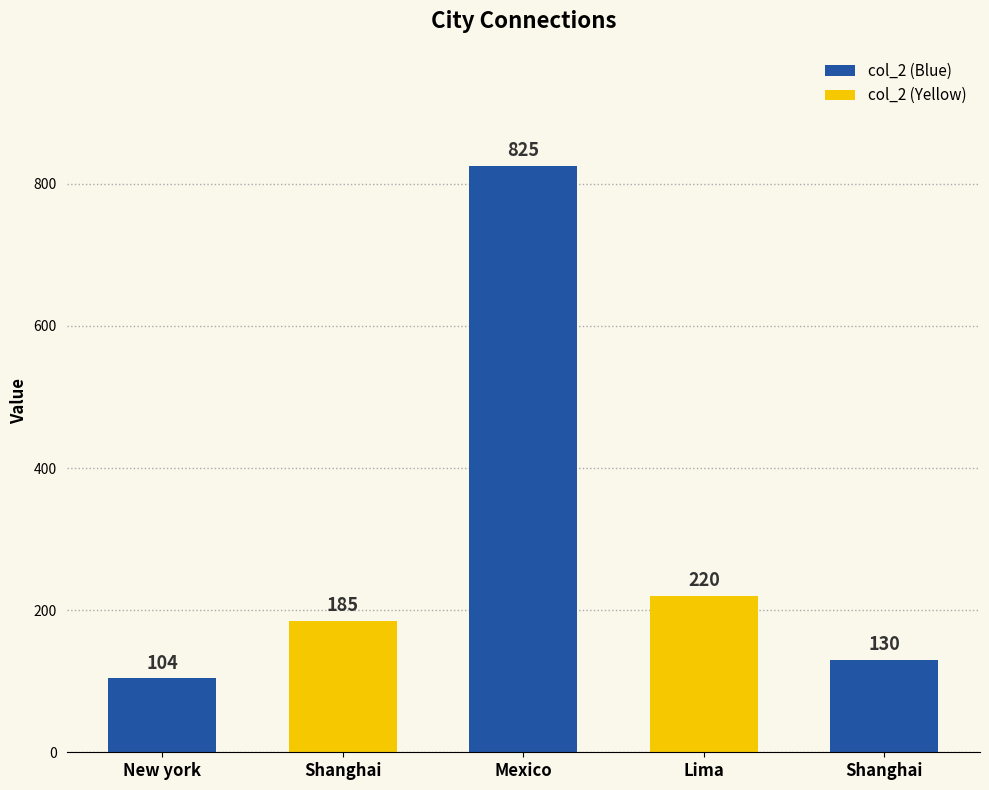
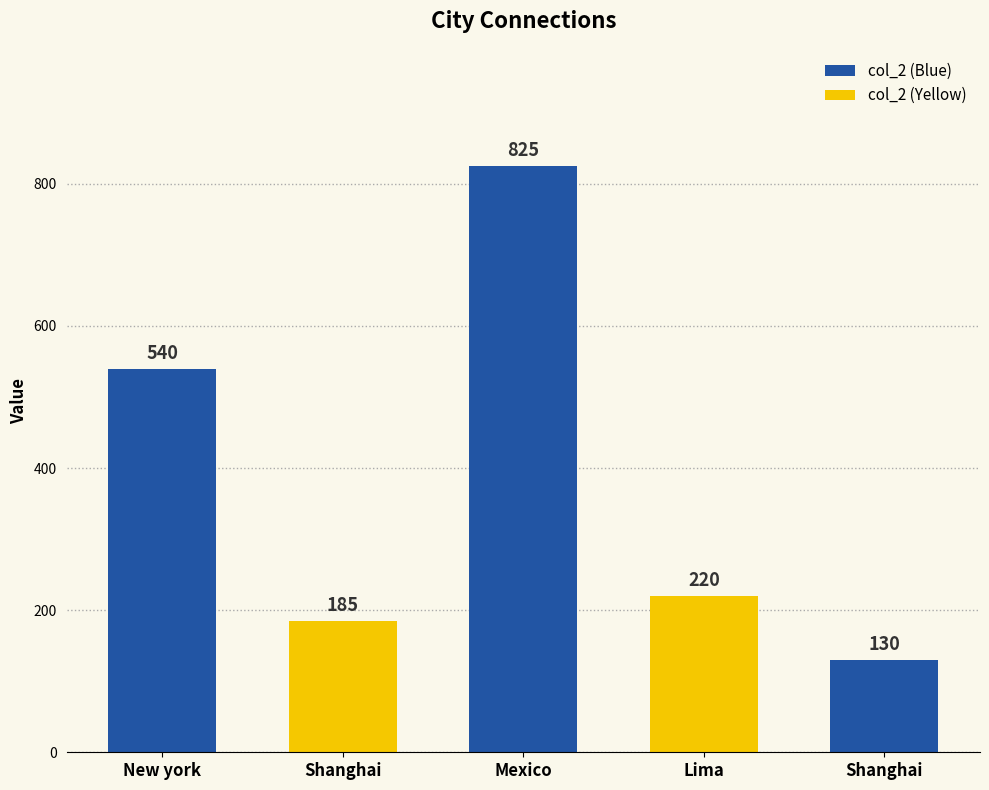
  {
-   "New york": 104,
+   "New york": 540,
    "Mexico": 825,
    "Lima": 220
  }
